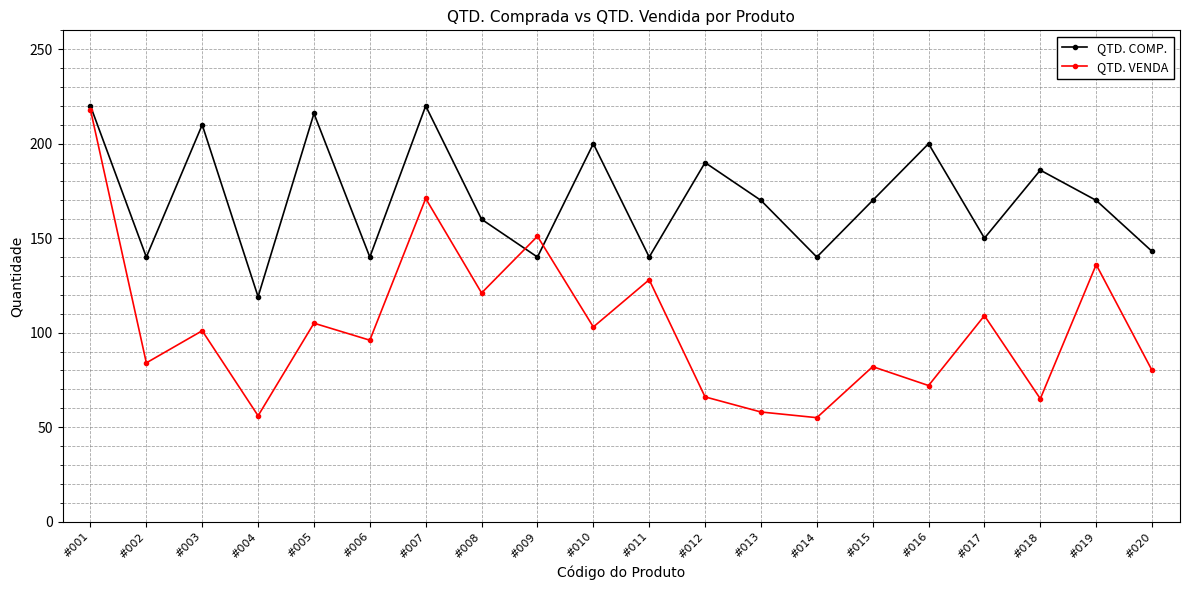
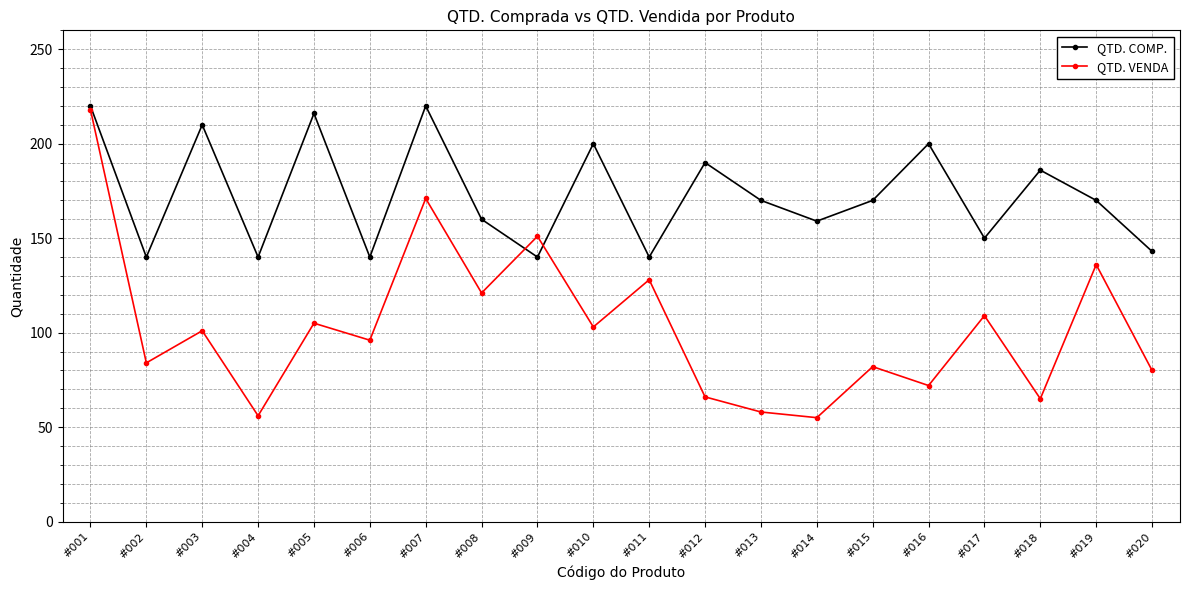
  {
    "QTD. COMP.": {
      "#001": 220,
      "#002": 140,
      "#003": 210,
-     "#004": 119,
+     "#004": 140,
      "#005": 216,
      "#006": 140,
      "#007": 220,
      "#008": 160,
      "#009": 140,
      "#010": 200,
      "#011": 140,
      "#012": 190,
      "#013": 170,
-     "#014": 140,
+     "#014": 159,
      "#015": 170,
      "#016": 200,
      "#017": 150,
      "#018": 186,
      "#019": 170,
      "#020": 143
    },
    "QTD. VENDA": {
      "#001": 218,
      "#002": 84,
      "#003": 101,
      "#004": 56,
      "#005": 105,
      "#006": 96,
      "#007": 171,
      "#008": 121,
      "#009": 151,
      "#010": 103,
      "#011": 128,
      "#012": 66,
      "#013": 58,
      "#014": 55,
      "#015": 82,
      "#016": 72,
      "#017": 109,
      "#018": 65,
      "#019": 136,
      "#020": 80
    }
  }
